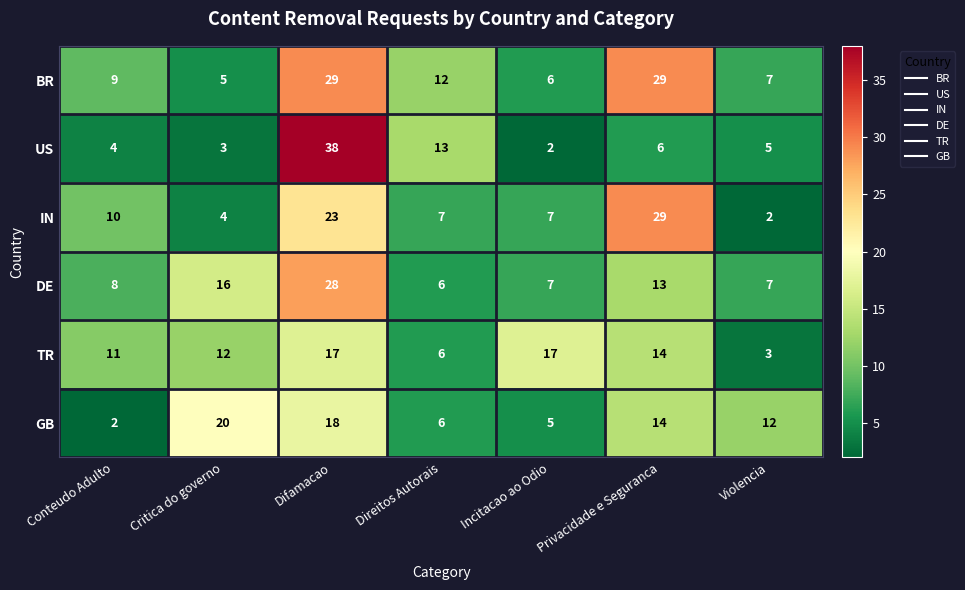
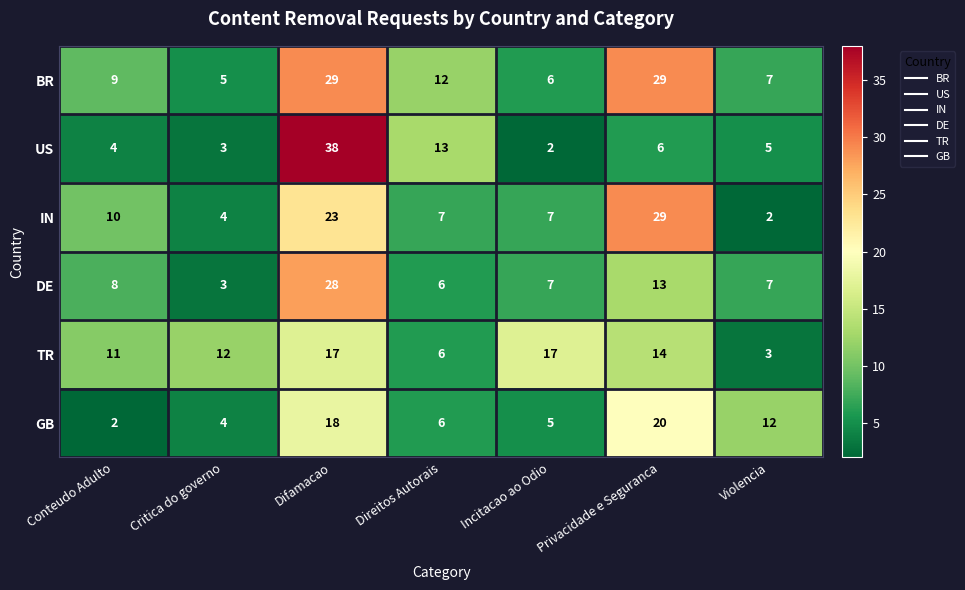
  {
    "BR": {
      "Conteudo Adulto": 9,
      "Critica do governo": 5,
      "Difamacao": 29,
      "Direitos Autorais": 12,
      "Incitacao ao Odio": 6,
      "Privacidade e Seguranca": 29,
      "Violencia": 7
    },
    "US": {
      "Conteudo Adulto": 4,
      "Critica do governo": 3,
      "Difamacao": 38,
      "Direitos Autorais": 13,
      "Incitacao ao Odio": 2,
      "Privacidade e Seguranca": 6,
      "Violencia": 5
    },
    "IN": {
      "Conteudo Adulto": 10,
      "Critica do governo": 4,
      "Difamacao": 23,
      "Direitos Autorais": 7,
      "Incitacao ao Odio": 7,
      "Privacidade e Seguranca": 29,
      "Violencia": 2
    },
    "DE": {
      "Conteudo Adulto": 8,
-     "Critica do governo": 16,
+     "Critica do governo": 3,
      "Difamacao": 28,
      "Direitos Autorais": 6,
      "Incitacao ao Odio": 7,
      "Privacidade e Seguranca": 13,
      "Violencia": 7
    },
    "TR": {
      "Conteudo Adulto": 11,
      "Critica do governo": 12,
      "Difamacao": 17,
      "Direitos Autorais": 6,
      "Incitacao ao Odio": 17,
      "Privacidade e Seguranca": 14,
      "Violencia": 3
    },
    "GB": {
      "Conteudo Adulto": 2,
-     "Critica do governo": 20,
+     "Critica do governo": 4,
      "Difamacao": 18,
      "Direitos Autorais": 6,
      "Incitacao ao Odio": 5,
-     "Privacidade e Seguranca": 14,
+     "Privacidade e Seguranca": 20,
      "Violencia": 12
    }
  }
